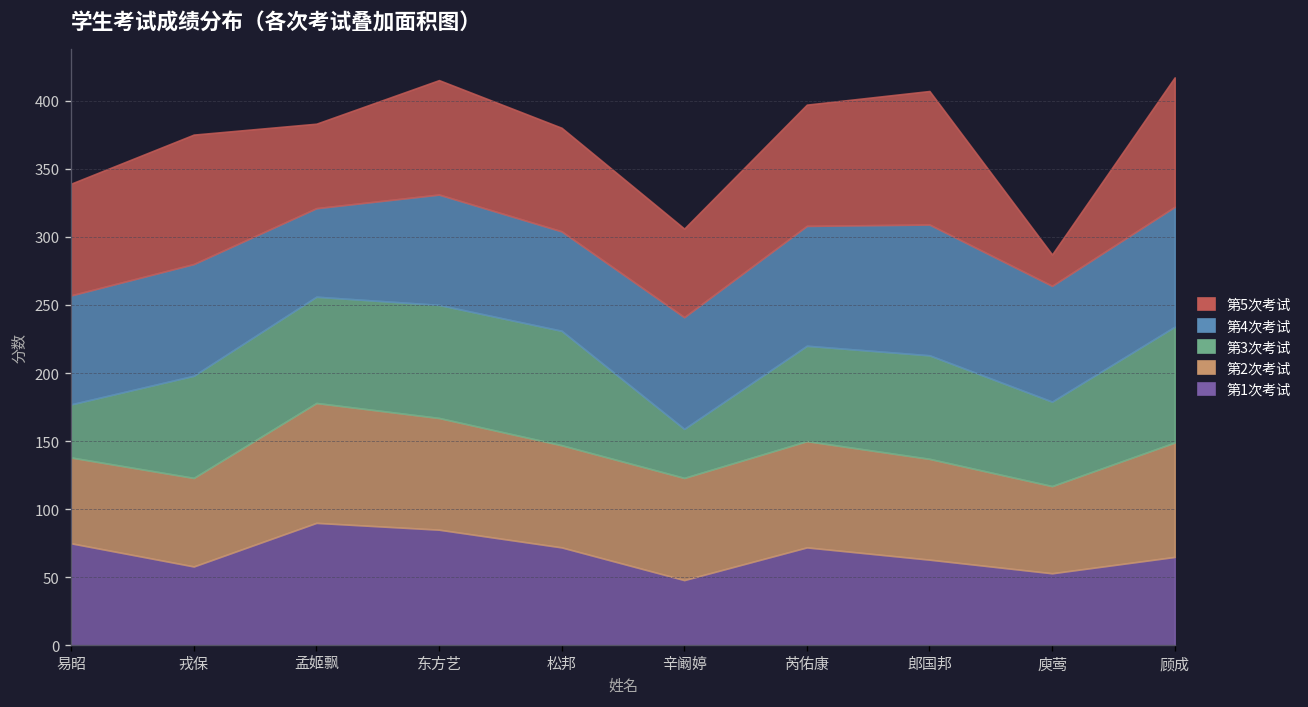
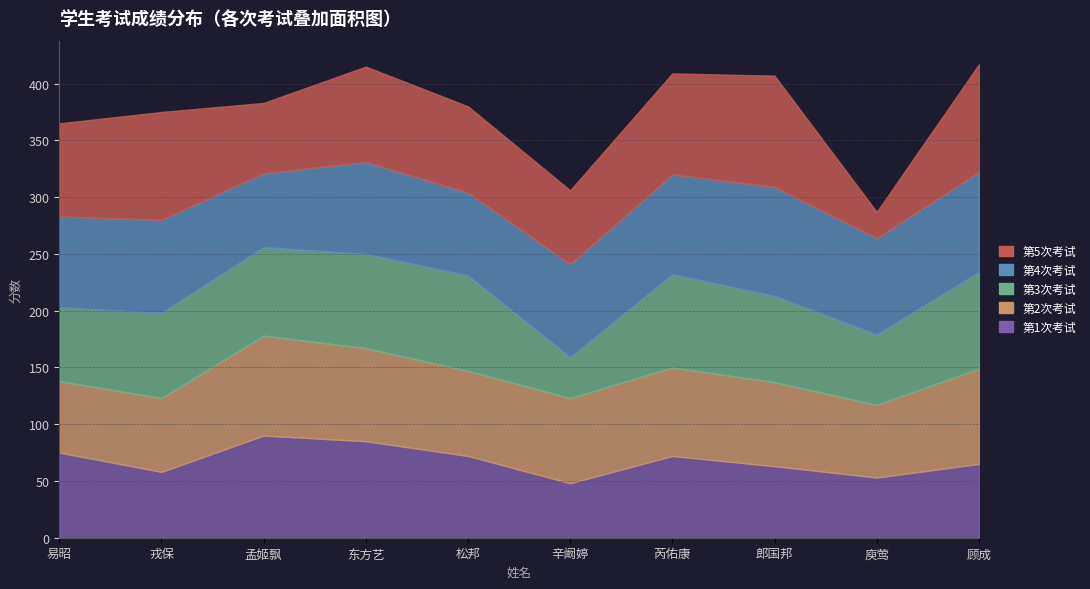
  {
    "第2次考试": {
      "易昭": 63,
      "戎保": 65,
      "孟姬飘": 88,
      "东方艺": 82,
      "松邦": 75,
      "辛阚婷": 75,
      "芮佑康": 78,
      "郎国邦": 74,
      "庾莺": 64,
      "顾成": 84
    },
    "第3次考试": {
-     "易昭": 39,
+     "易昭": 65,
      "戎保": 75,
      "孟姬飘": 78,
      "东方艺": 83,
      "松邦": 84,
      "辛阚婷": 36,
-     "芮佑康": 70,
+     "芮佑康": 82,
      "郎国邦": 76,
      "庾莺": 62,
      "顾成": 85
    },
    "第5次考试": {
      "易昭": 82,
      "戎保": 95,
      "孟姬飘": 62,
      "东方艺": 84,
      "松邦": 76,
      "辛阚婷": 65,
      "芮佑康": 89,
      "郎国邦": 98,
      "庾莺": 23,
      "顾成": 95
    }
  }
